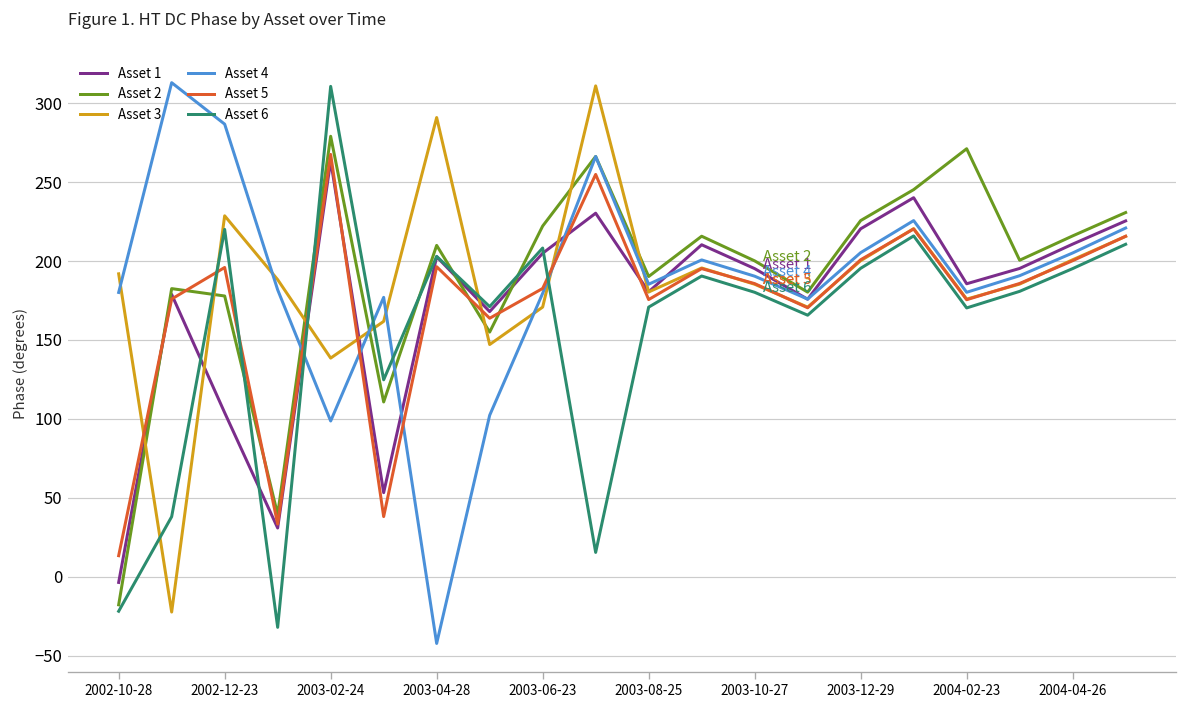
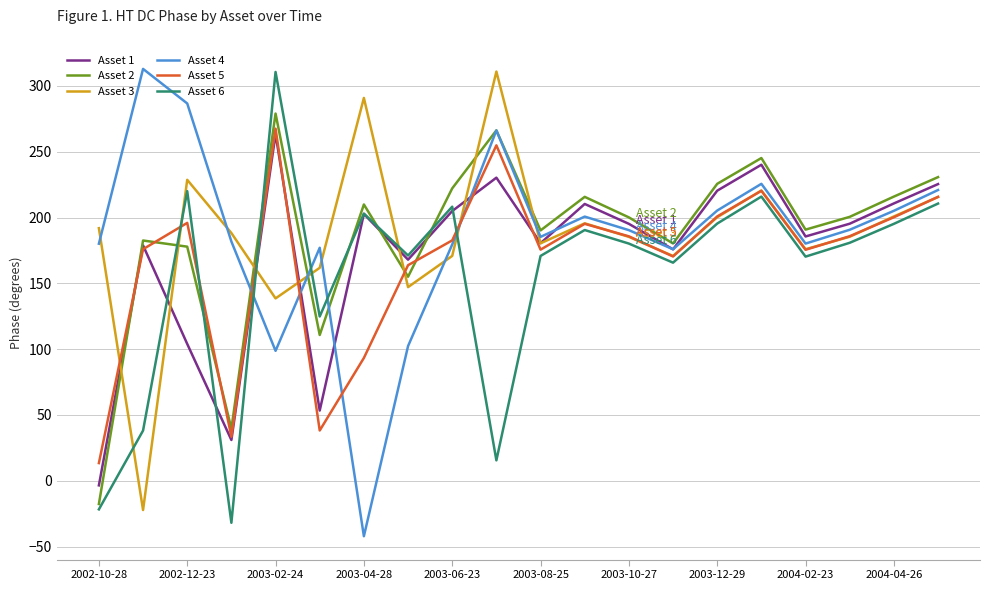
  {
    "Asset 1": {
      "2002-10-28": -3,
      "2002-12-23": 104,
      "2003-02-24": 263,
      "2003-06-23": 205,
      "2003-12-29": 220,
      "2004-02-23": 186,
      "2004-04-26": 211
    },
    "Asset 2": {
      "2002-10-28": -18,
      "2002-12-23": 178,
      "2003-02-24": 279,
      "2003-04-28": 210,
      "2003-06-23": 222,
      "2003-08-25": 190,
      "2003-12-29": 226,
-     "2004-02-23": 271,
+     "2004-02-23": 191,
      "2004-04-26": 216
    },
    "Asset 3": {
      "2002-10-28": 192,
      "2002-12-23": 229,
      "2003-02-24": 139,
      "2003-04-28": 291,
      "2003-06-23": 171
    },
    "Asset 4": {
      "2002-10-28": 180,
      "2002-12-23": 287,
      "2003-02-24": 99,
      "2003-04-28": -42,
      "2003-06-23": 180,
      "2003-08-25": 185,
      "2003-12-29": 205,
      "2004-02-23": 180,
      "2004-04-26": 205
    },
    "Asset 5": {
      "2002-10-28": 13,
      "2002-12-23": 196,
      "2003-02-24": 268,
-     "2003-04-28": 196,
+     "2003-04-28": 93,
      "2003-06-23": 183,
      "2003-08-25": 176
    },
    "Asset 6": {
      "2002-10-28": -22,
      "2002-12-23": 220,
      "2003-02-24": 311,
      "2003-06-23": 208,
      "2003-08-25": 171,
      "2003-10-27": 180,
      "2003-12-29": 195,
      "2004-02-23": 170,
      "2004-04-26": 195
    }
  }
